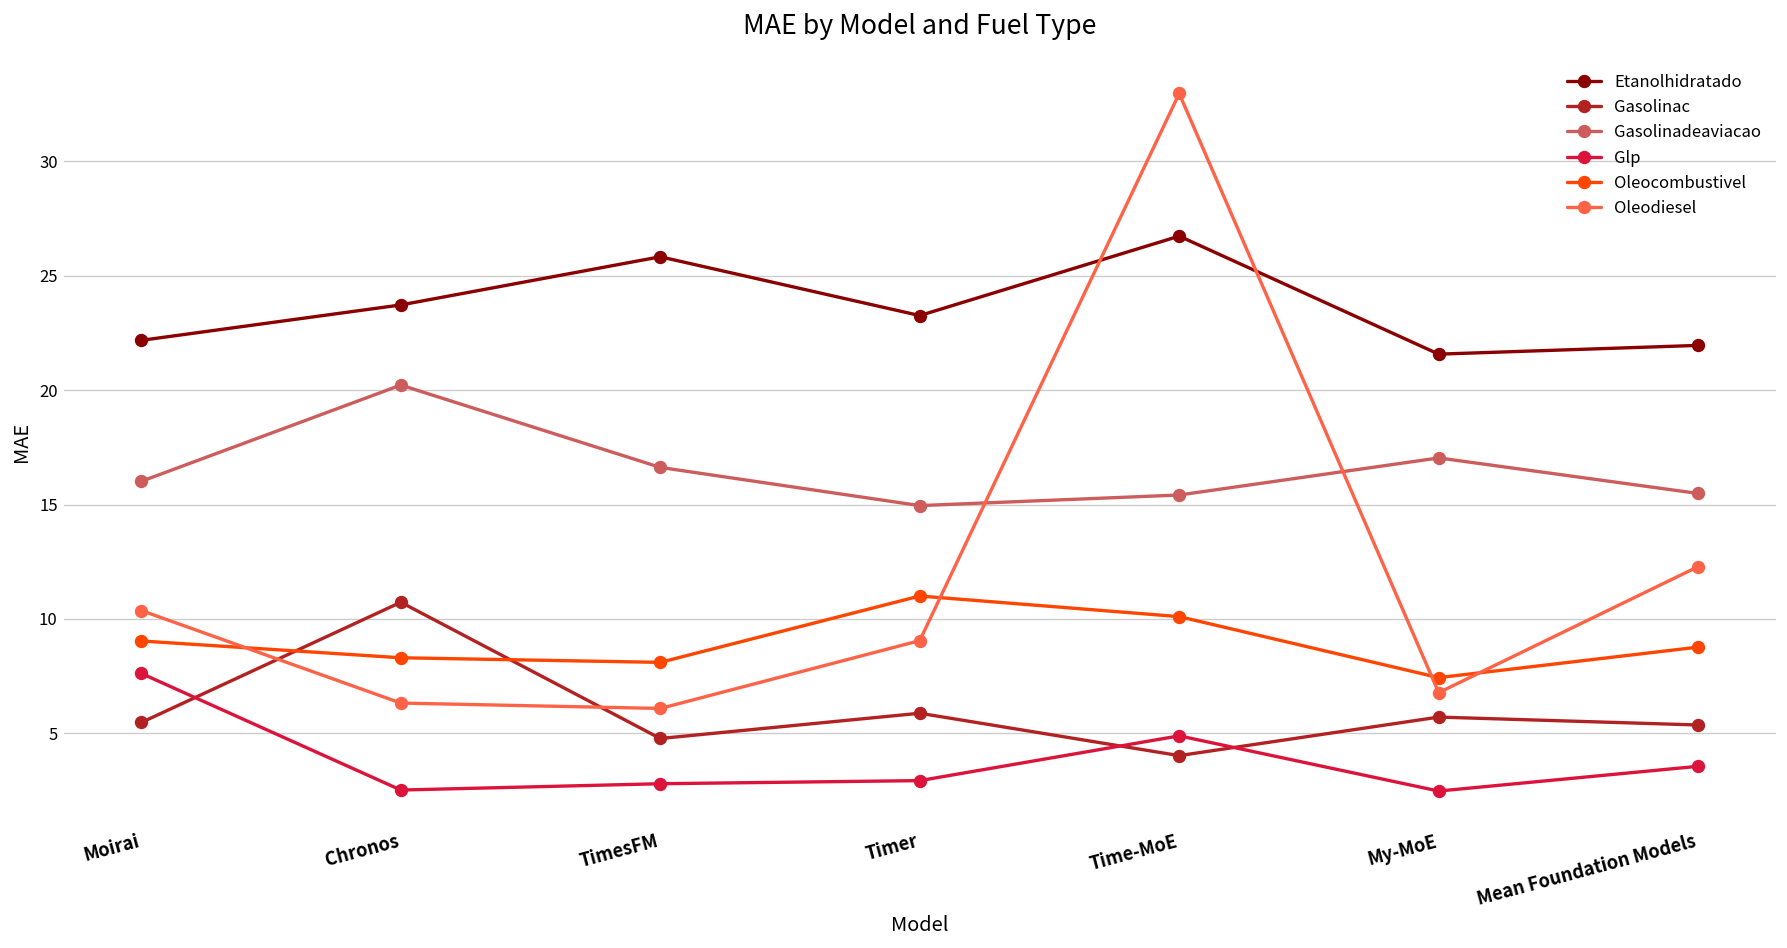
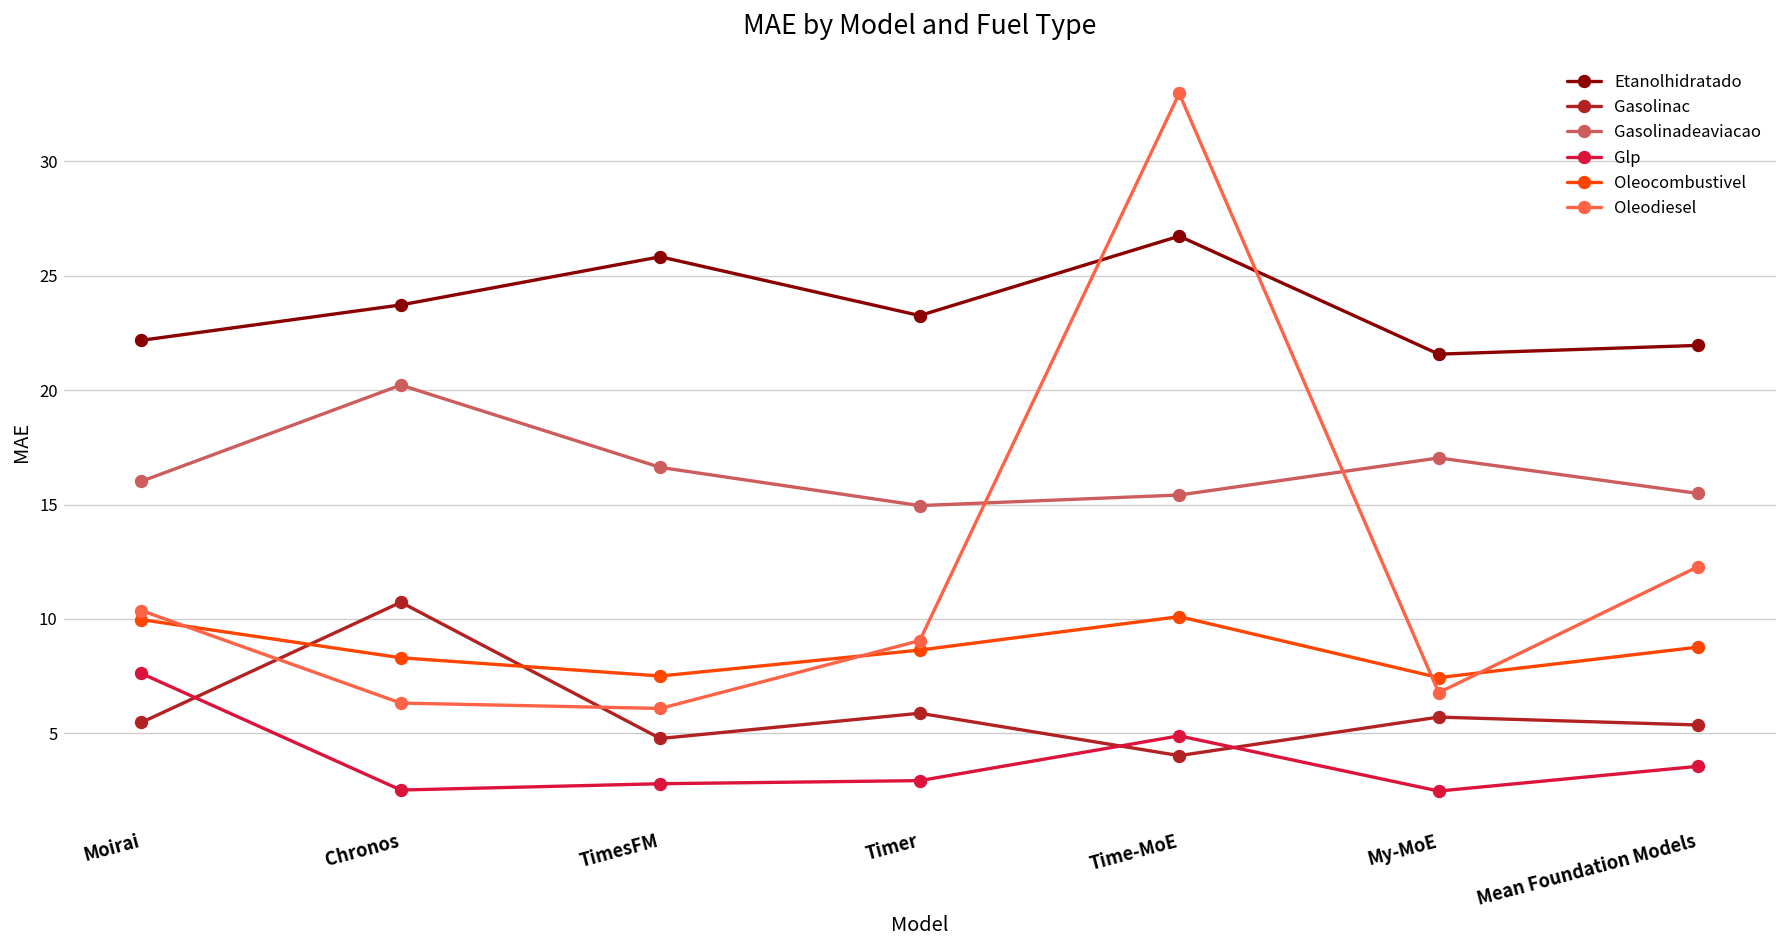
  {
    "Etanolhidratado": {
      "Moirai": 22.2,
      "Chronos": 23.7,
      "TimesFM": 25.8,
      "Timer": 23.3,
      "Time-MoE": 26.7,
      "My-MoE": 21.6,
      "Mean Foundation Models": 22.0
    },
    "Oleocombustivel": {
-     "Moirai": 9.0,
+     "Moirai": 10.0,
      "Chronos": 8.3,
-     "TimesFM": 8.1,
-     "Timer": 11.0,
+     "TimesFM": 7.5,
+     "Timer": 8.6,
      "Time-MoE": 10.1,
      "My-MoE": 7.4,
      "Mean Foundation Models": 8.8
    }
  }
